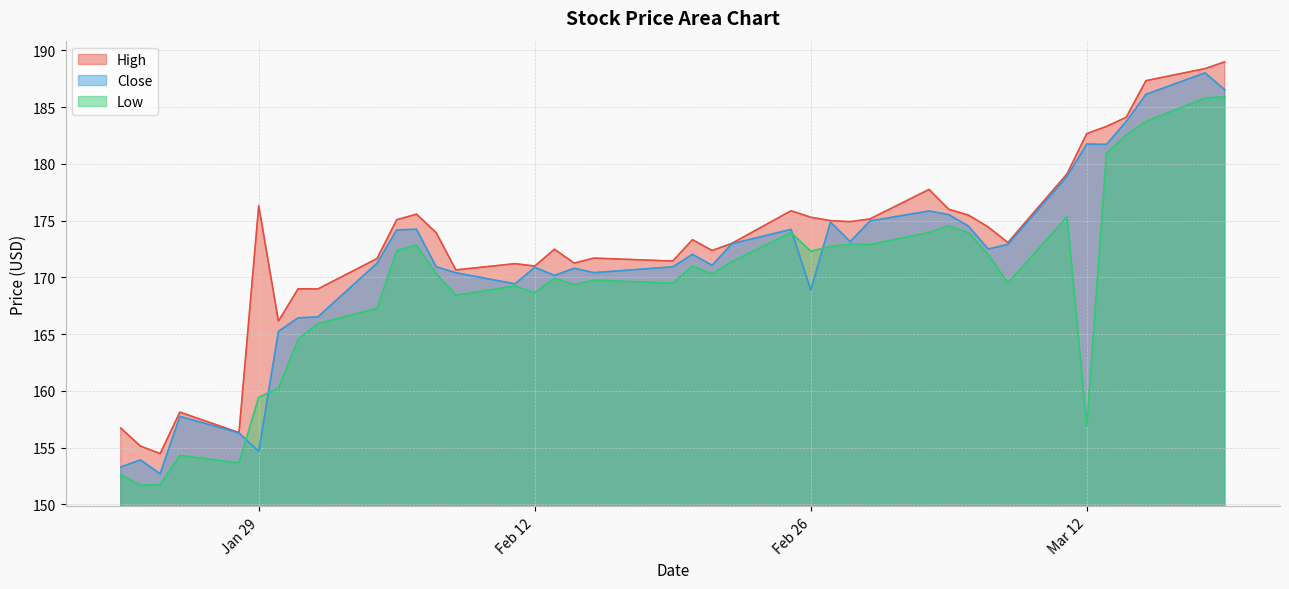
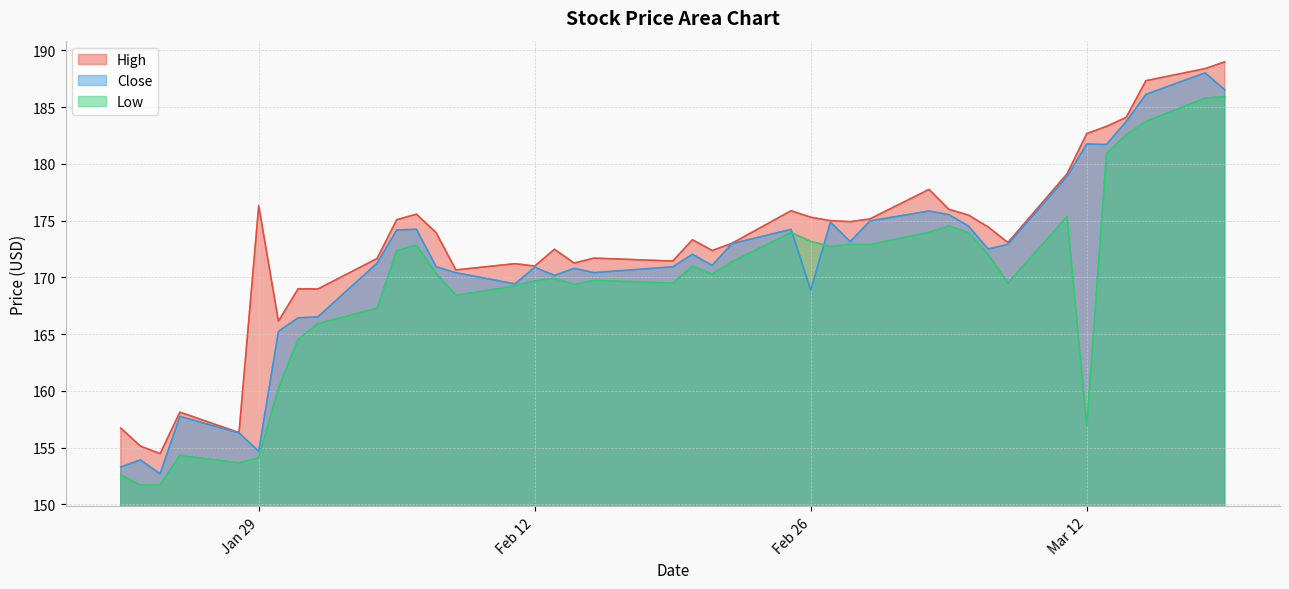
  {
    "High": {
      "Jan 29": 176.3,
      "Feb 26": 175.3,
      "Mar 12": 182.7
    },
    "Close": {
      "Jan 29": 154.7,
      "Feb 26": 168.9,
      "Mar 12": 181.8
    },
    "Low": {
-     "Jan 29": 159.4,
-     "Feb 12": 168.6,
-     "Feb 26": 172.3,
+     "Jan 29": 154.1,
+     "Feb 12": 169.7,
+     "Feb 26": 173.2,
      "Mar 12": 156.9
    }
  }
